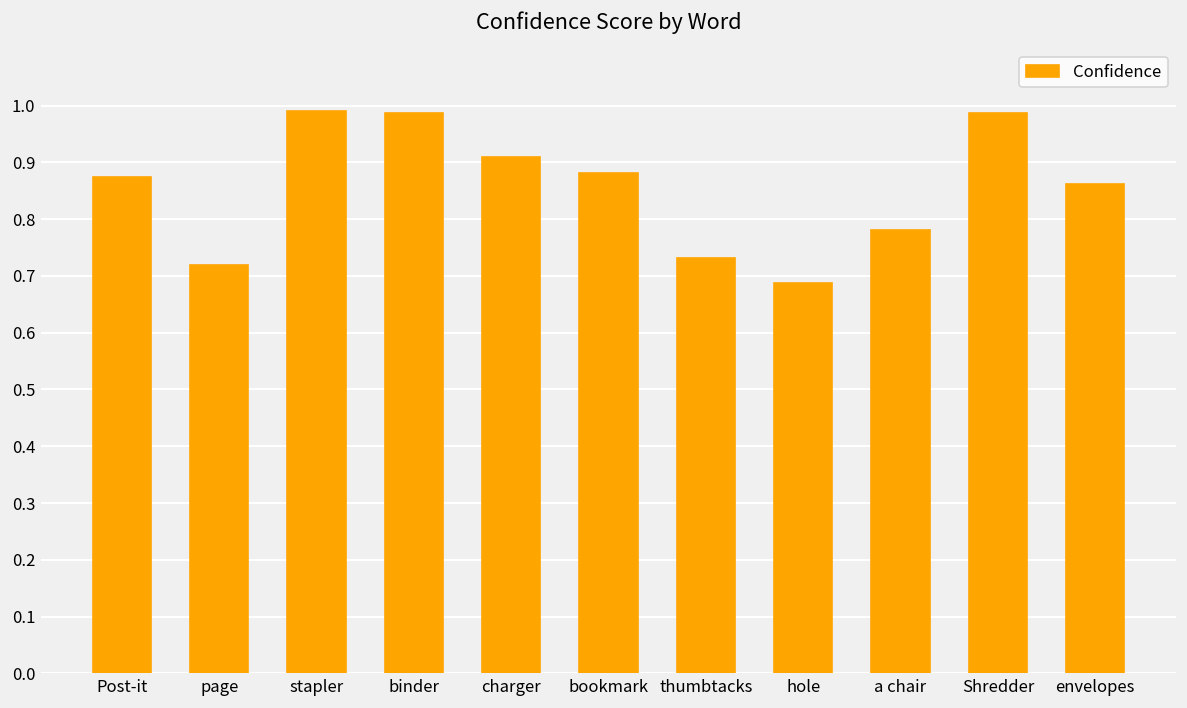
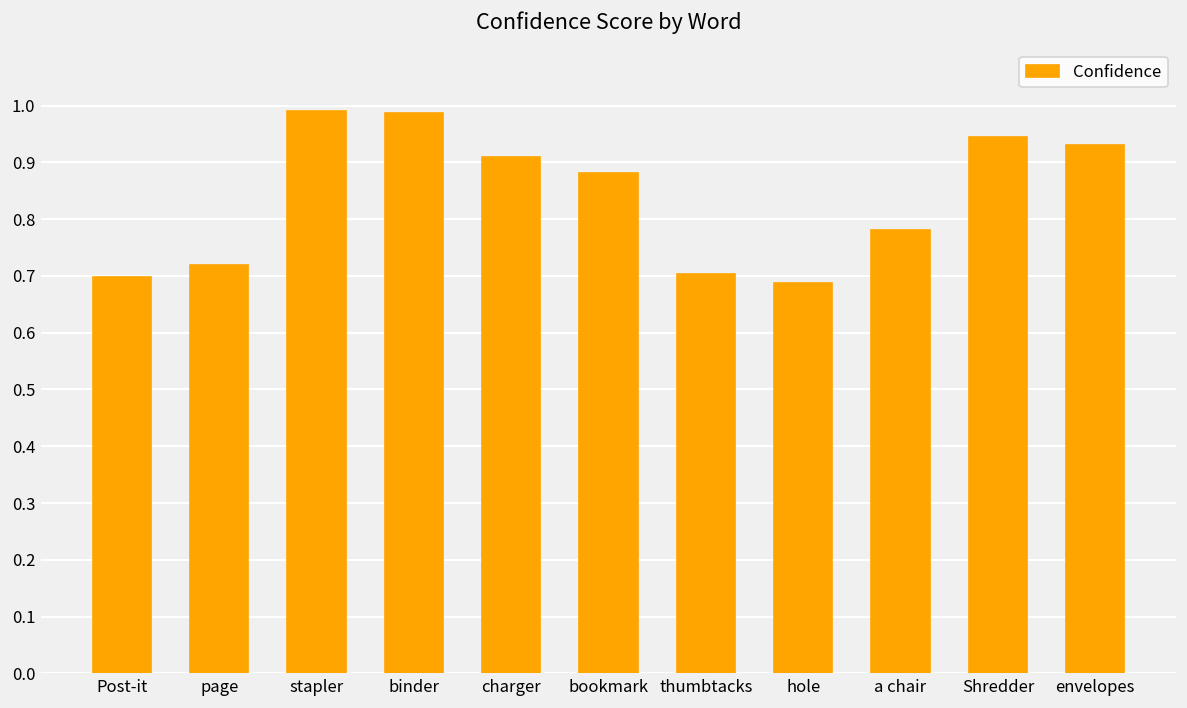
  {
-   "Post-it": 0.87,
+   "Post-it": 0.70,
    "page": 0.72,
    "stapler": 0.99,
    "binder": 0.99,
    "charger": 0.91,
    "bookmark": 0.88,
-   "thumbtacks": 0.73,
+   "thumbtacks": 0.70,
    "hole": 0.69,
    "a chair": 0.78,
-   "Shredder": 0.99,
-   "envelopes": 0.86
+   "Shredder": 0.94,
+   "envelopes": 0.93
  }
